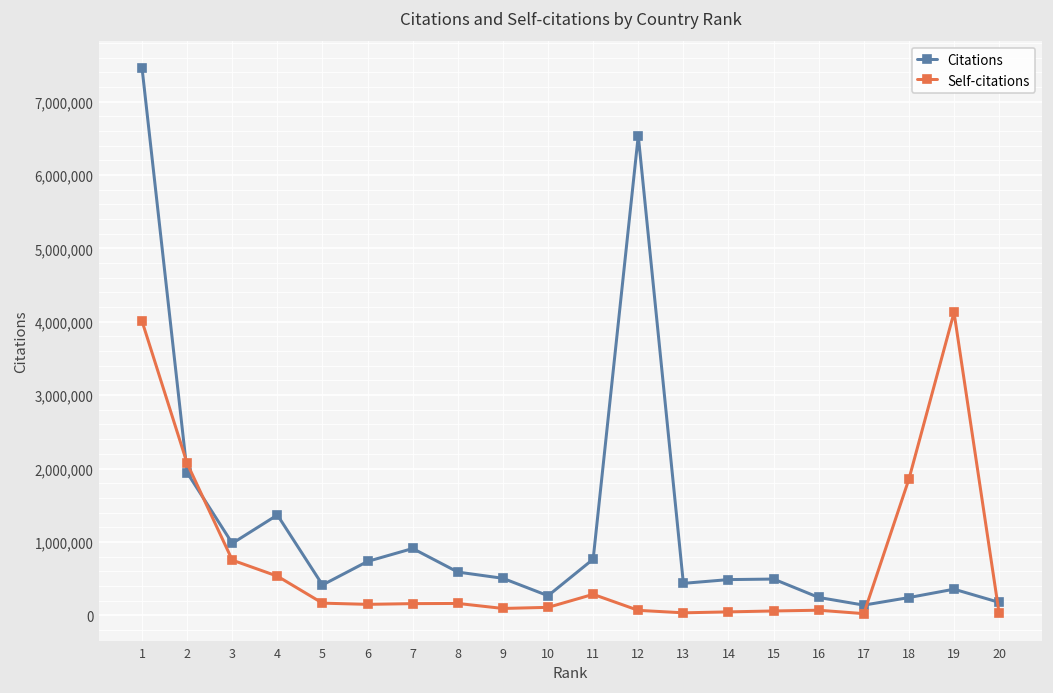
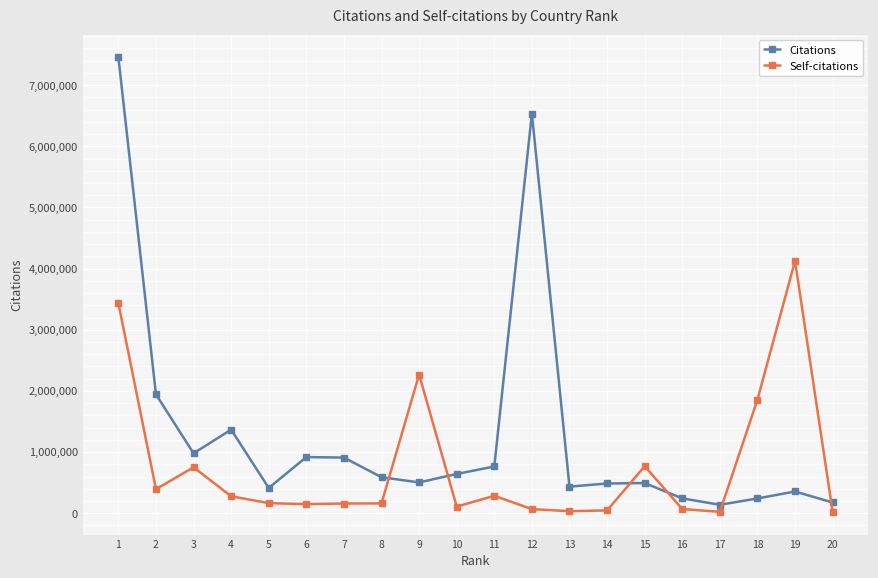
  {
    "Citations": {
      "1": "7,500,000",
      "2": "1,900,000",
      "3": "1,000,000",
      "4": "1,400,000",
      "5": "400,000",
-     "6": "700,000",
+     "6": "900,000",
      "7": "900,000",
      "8": "600,000",
      "9": "500,000",
-     "10": "300,000",
+     "10": "600,000",
      "11": "800,000",
      "12": "6,500,000",
      "13": "400,000",
      "14": "500,000",
      "15": "500,000",
      "16": "200,000",
      "17": "100,000",
      "18": "200,000",
      "19": "400,000",
      "20": "200,000"
    },
    "Self-citations": {
-     "1": "4,000,000",
-     "2": "2,100,000",
+     "1": "3,400,000",
+     "2": "400,000",
      "3": "800,000",
-     "4": "500,000",
+     "4": "300,000",
      "5": "200,000",
      "6": "100,000",
      "7": "200,000",
      "8": "200,000",
-     "9": "100,000",
+     "9": "2,300,000",
      "10": "100,000",
      "11": "300,000",
      "12": "100,000",
      "13": "0",
      "14": "0",
-     "15": "100,000",
+     "15": "800,000",
      "16": "100,000",
      "17": "0",
      "18": "1,900,000",
      "19": "4,100,000",
      "20": "0"
    }
  }
